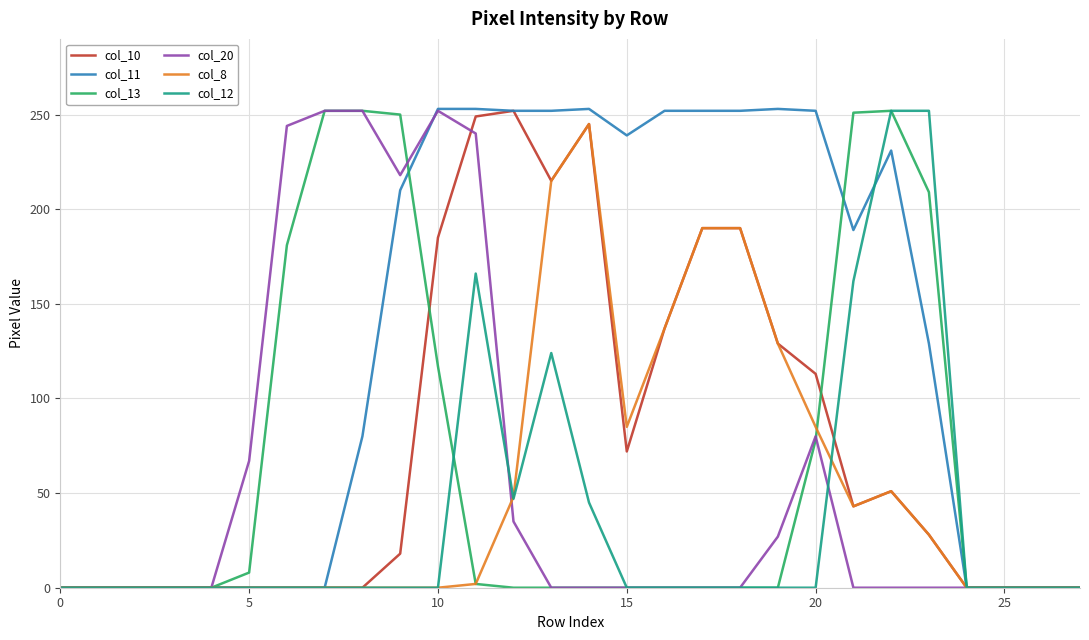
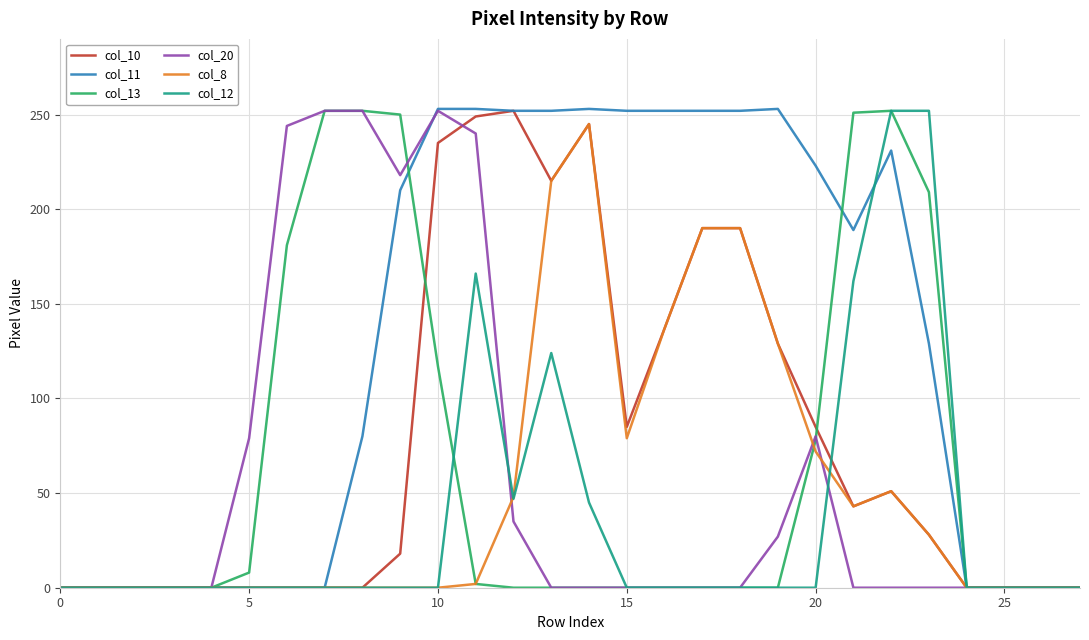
  {
    "col_10": {
-     "10": 185,
-     "15": 72,
-     "20": 113
+     "10": 235,
+     "15": 85,
+     "20": 85
    },
    "col_11": {
-     "15": 239,
-     "20": 252
+     "15": 252,
+     "20": 223
    },
    "col_20": {
-     "5": 67,
+     "5": 79,
      "20": 80
    },
    "col_8": {
-     "15": 85,
-     "20": 85
+     "15": 79,
+     "20": 72
    }
  }
